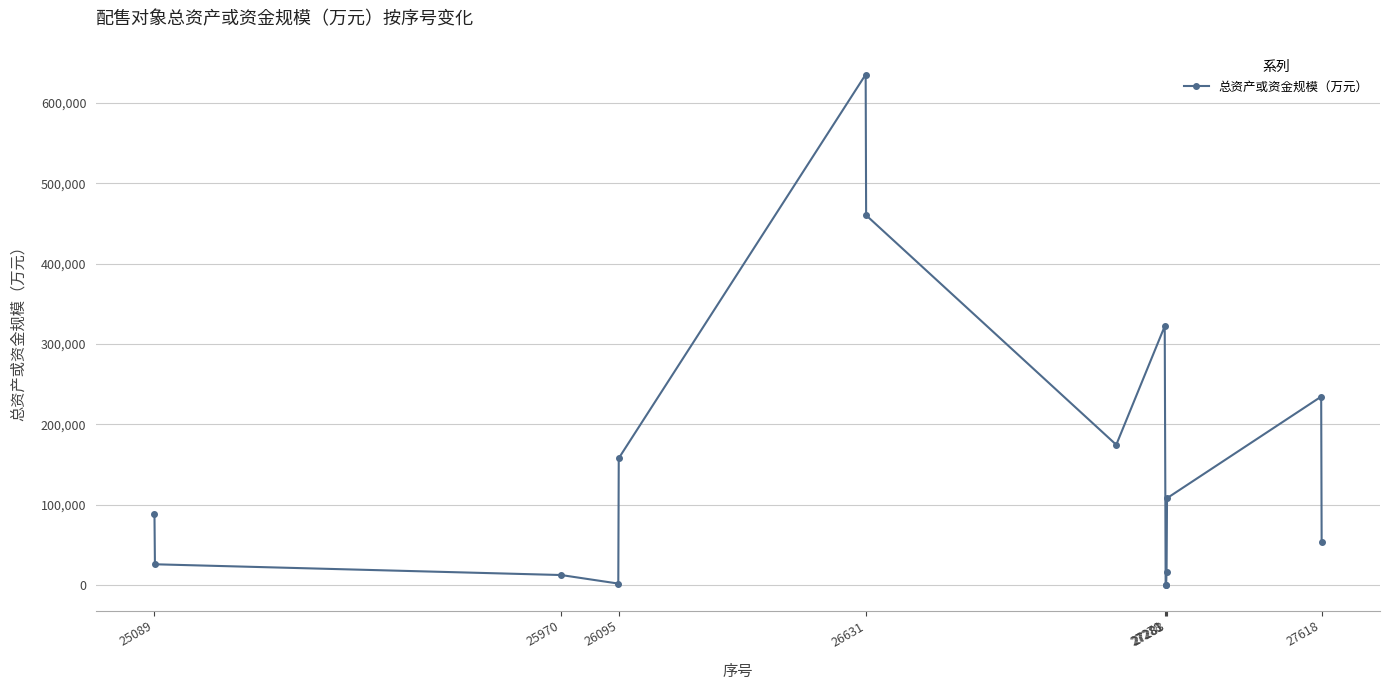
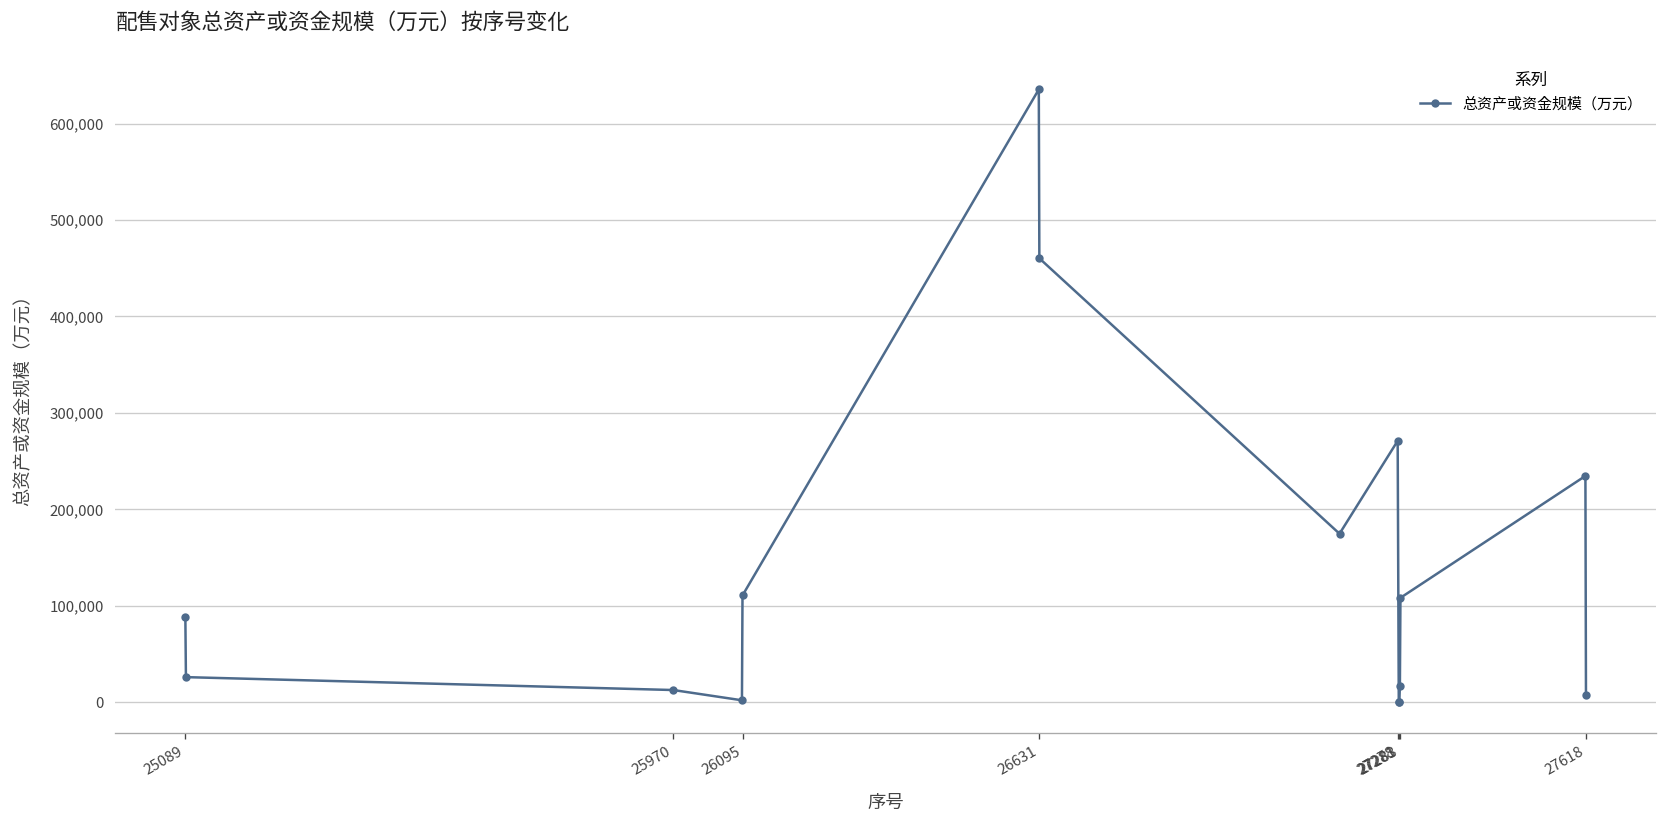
  {
    "25089": "90,000",
    "25970": "10,000",
-   "26095": "160,000",
+   "26095": "110,000",
    "26631": "460,000",
-   "27278": "320,000",
+   "27278": "270,000",
    "27281": "0",
    "27283": "110,000",
-   "27618": "50,000"
+   "27618": "10,000"
  }
